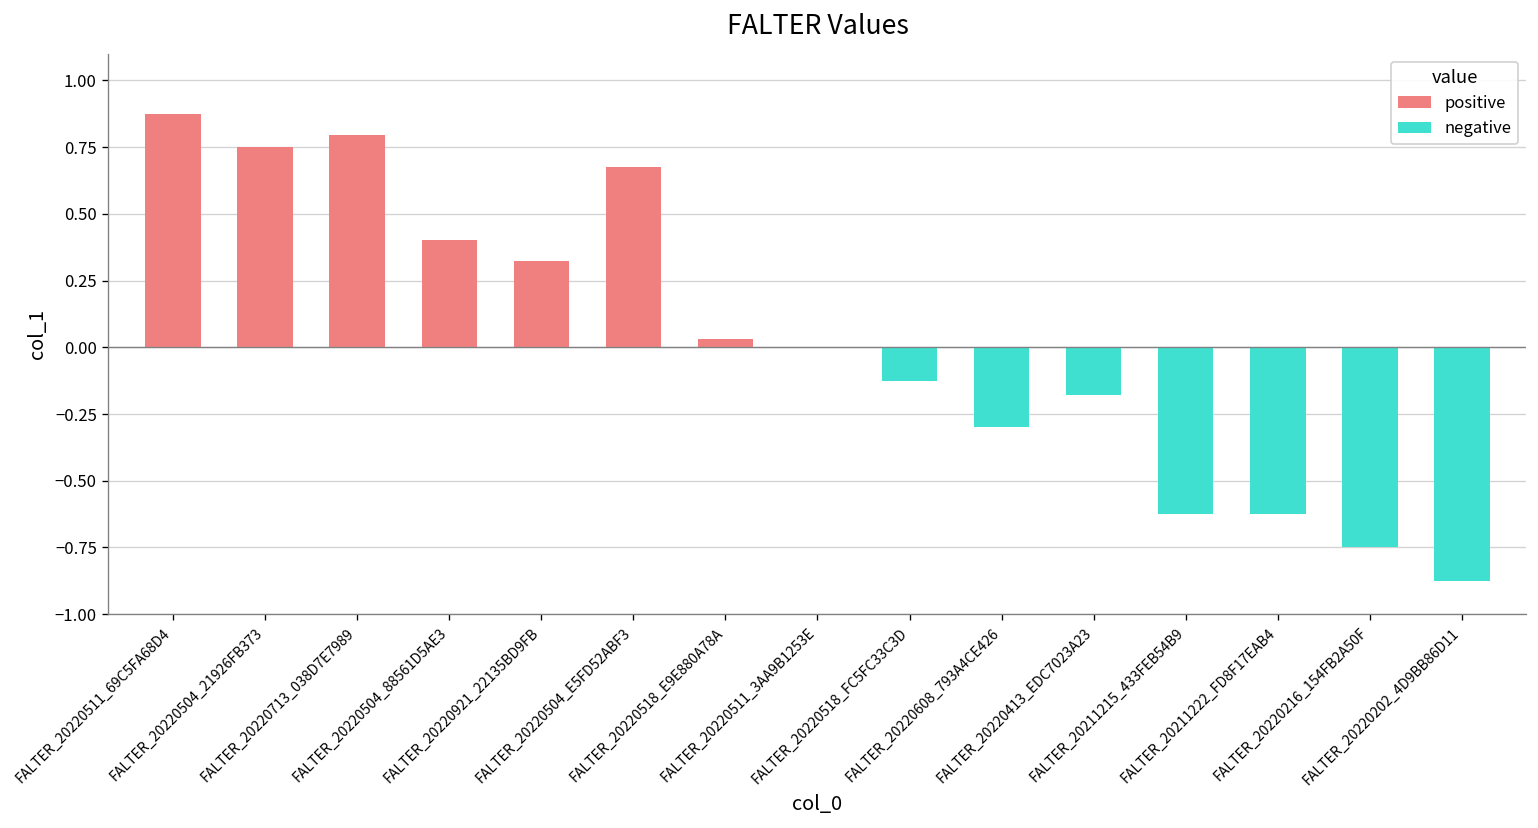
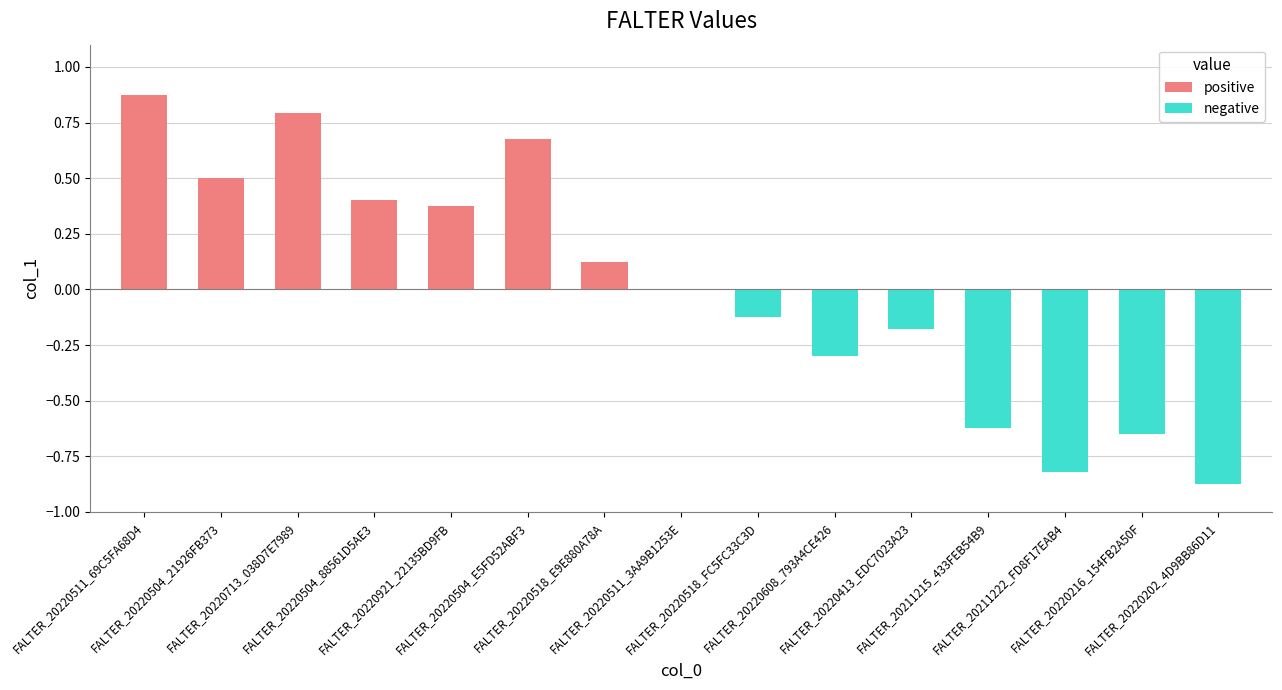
  {
    "FALTER_20220511_69C5FA68D4": 0.88,
-   "FALTER_20220504_21926FB373": 0.75,
+   "FALTER_20220504_21926FB373": 0.50,
    "FALTER_20220713_038D7E7989": 0.80,
    "FALTER_20220504_88561D5AE3": 0.40,
-   "FALTER_20220921_22135BD9FB": 0.33,
+   "FALTER_20220921_22135BD9FB": 0.38,
    "FALTER_20220504_E5FD52ABF3": 0.68,
-   "FALTER_20220518_E9E880A78A": 0.03,
+   "FALTER_20220518_E9E880A78A": 0.13,
    "FALTER_20220511_3AA9B1253E": 0.00,
    "FALTER_20220518_FC5FC33C3D": -0.13,
    "FALTER_20220608_793A4CE426": -0.30,
    "FALTER_20220413_EDC7023A23": -0.18,
    "FALTER_20211215_433FEB54B9": -0.63,
-   "FALTER_20211222_FD8F17EAB4": -0.63,
-   "FALTER_20220216_154FB2A50F": -0.75,
+   "FALTER_20211222_FD8F17EAB4": -0.82,
+   "FALTER_20220216_154FB2A50F": -0.65,
    "FALTER_20220202_4D9BB86D11": -0.88
  }
